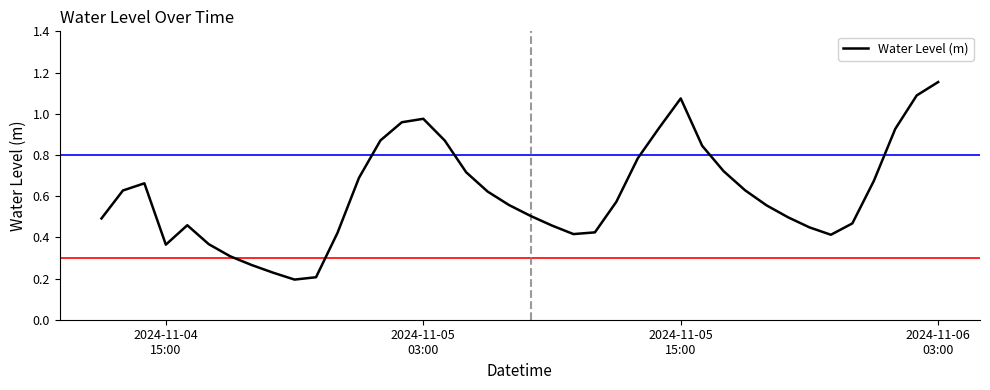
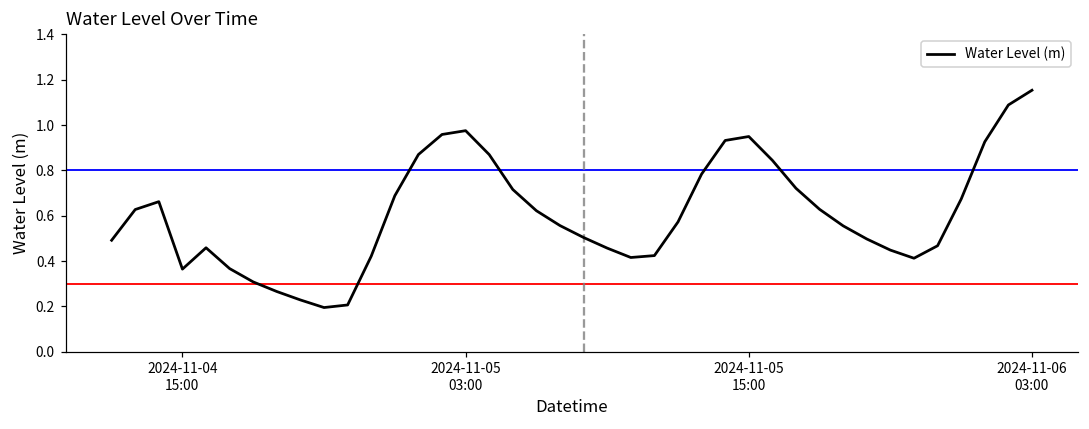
  {
    "2024-11-04 15:00": 0.36,
    "2024-11-05 03:00": 0.98,
-   "2024-11-05 15:00": 1.07,
+   "2024-11-05 15:00": 0.95,
    "2024-11-06 03:00": 1.15
  }
